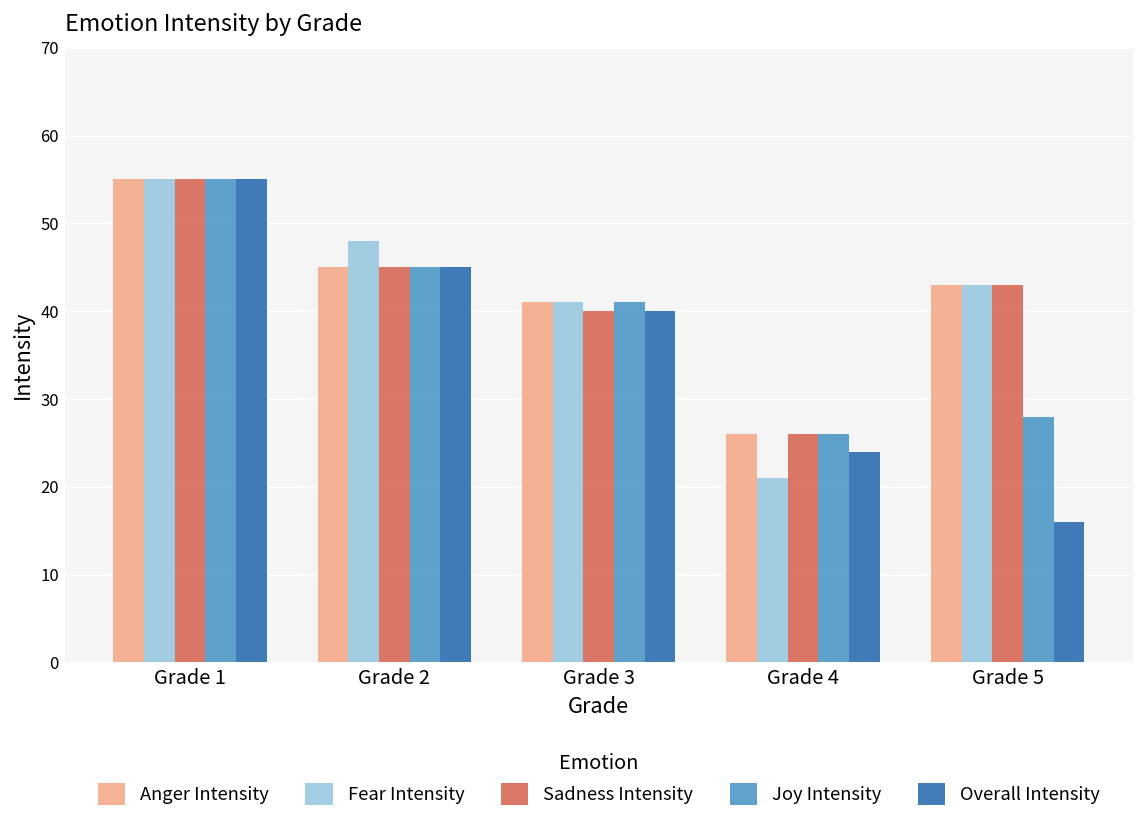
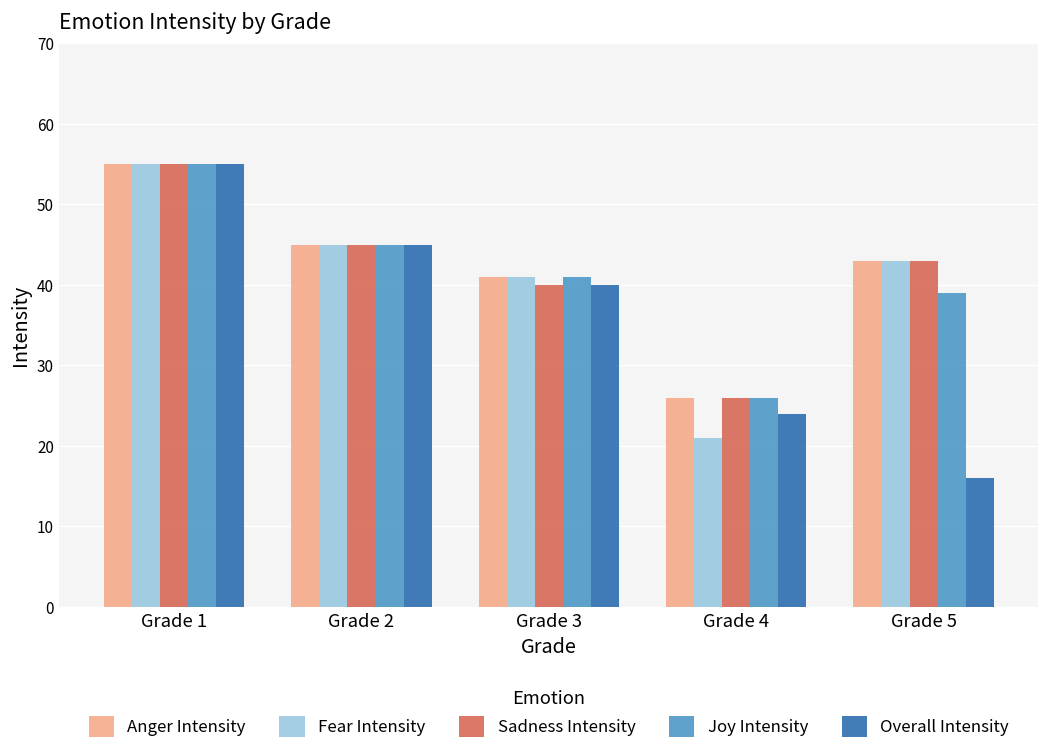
  {
    "Anger Intensity": {
      "Grade 1": 55,
      "Grade 2": 45,
      "Grade 3": 41,
      "Grade 4": 26,
      "Grade 5": 43
    },
    "Fear Intensity": {
      "Grade 1": 55,
-     "Grade 2": 48,
+     "Grade 2": 45,
      "Grade 3": 41,
      "Grade 4": 21,
      "Grade 5": 43
    },
    "Sadness Intensity": {
      "Grade 1": 55,
      "Grade 2": 45,
      "Grade 3": 40,
      "Grade 4": 26,
      "Grade 5": 43
    },
    "Joy Intensity": {
      "Grade 1": 55,
      "Grade 2": 45,
      "Grade 3": 41,
      "Grade 4": 26,
-     "Grade 5": 28
+     "Grade 5": 39
    },
    "Overall Intensity": {
      "Grade 1": 55,
      "Grade 2": 45,
      "Grade 3": 40,
      "Grade 4": 24,
      "Grade 5": 16
    }
  }
